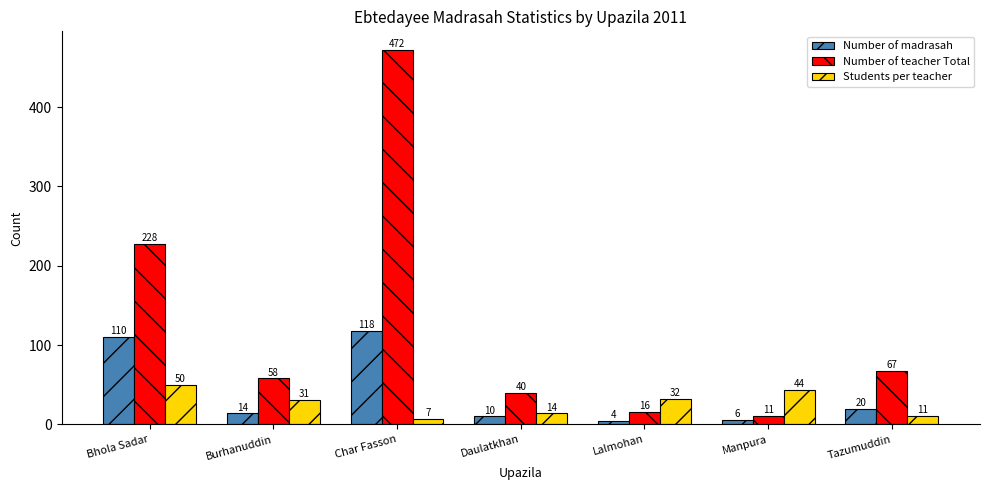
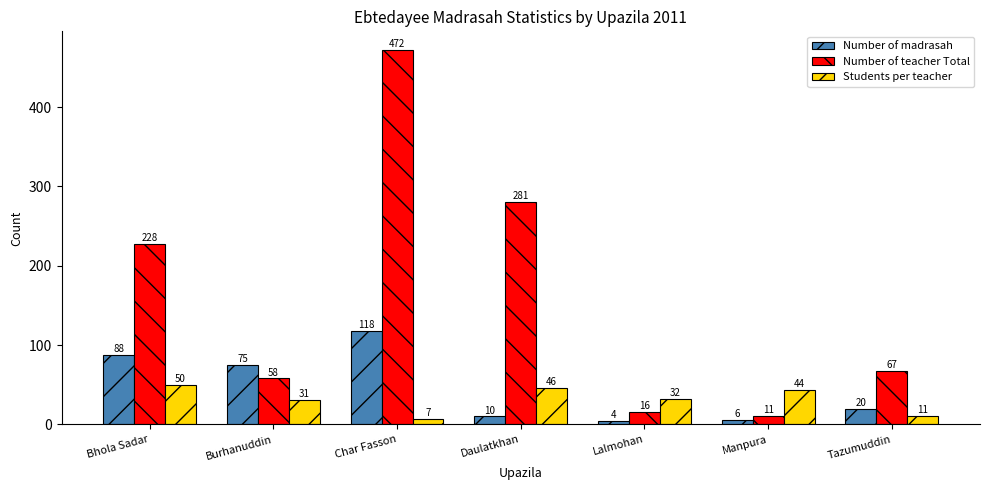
  {
    "Number of madrasah": {
-     "Bhola Sadar": 110,
-     "Burhanuddin": 14,
+     "Bhola Sadar": 88,
+     "Burhanuddin": 75,
      "Char Fasson": 118,
      "Daulatkhan": 10,
      "Lalmohan": 4,
      "Manpura": 6,
      "Tazumuddin": 20
    },
    "Number of teacher Total": {
      "Bhola Sadar": 228,
      "Burhanuddin": 58,
      "Char Fasson": 472,
-     "Daulatkhan": 40,
+     "Daulatkhan": 281,
      "Lalmohan": 16,
      "Manpura": 11,
      "Tazumuddin": 67
    },
    "Students per teacher": {
      "Bhola Sadar": 50,
      "Burhanuddin": 31,
      "Char Fasson": 7,
-     "Daulatkhan": 14,
+     "Daulatkhan": 46,
      "Lalmohan": 32,
      "Manpura": 44,
      "Tazumuddin": 11
    }
  }
